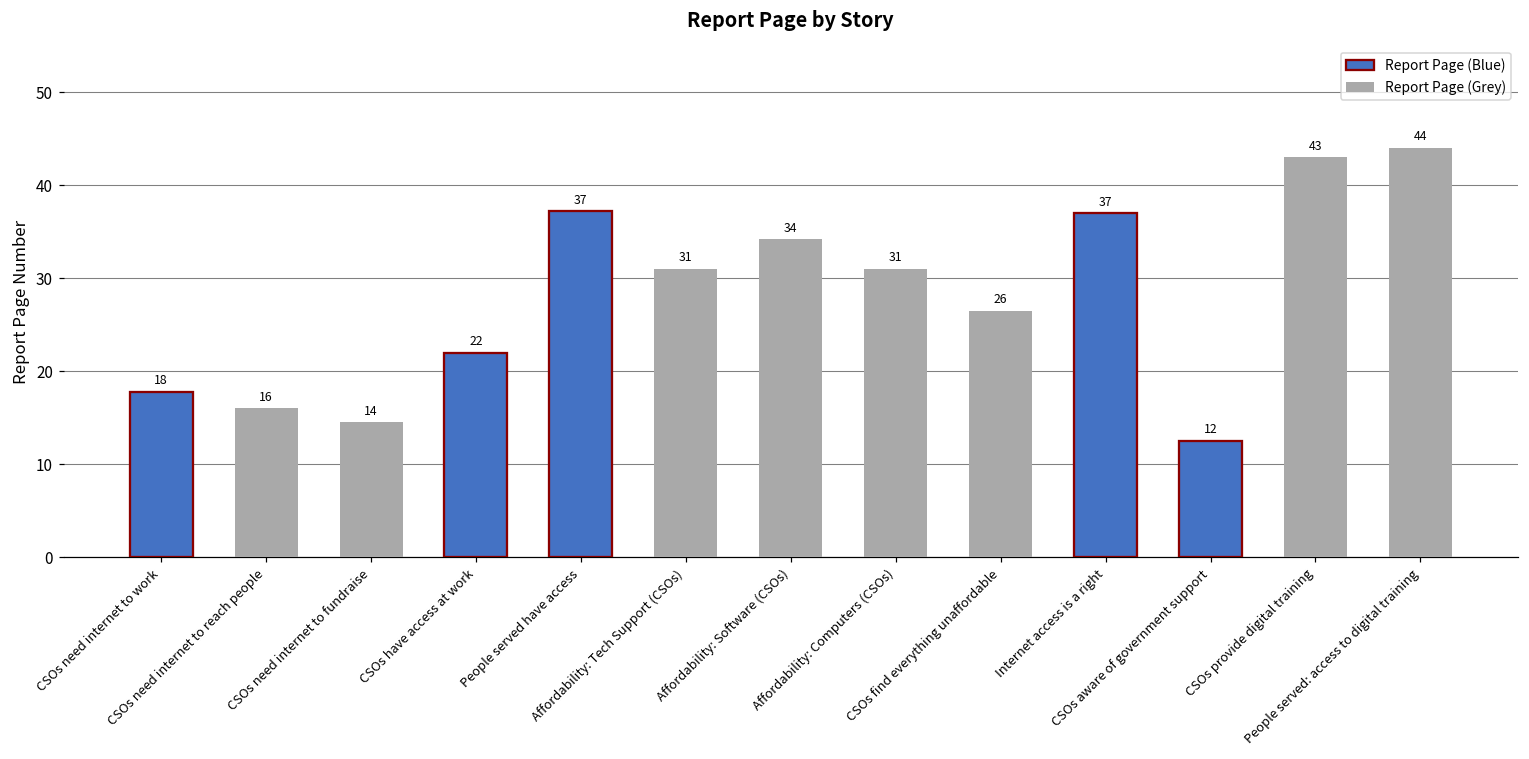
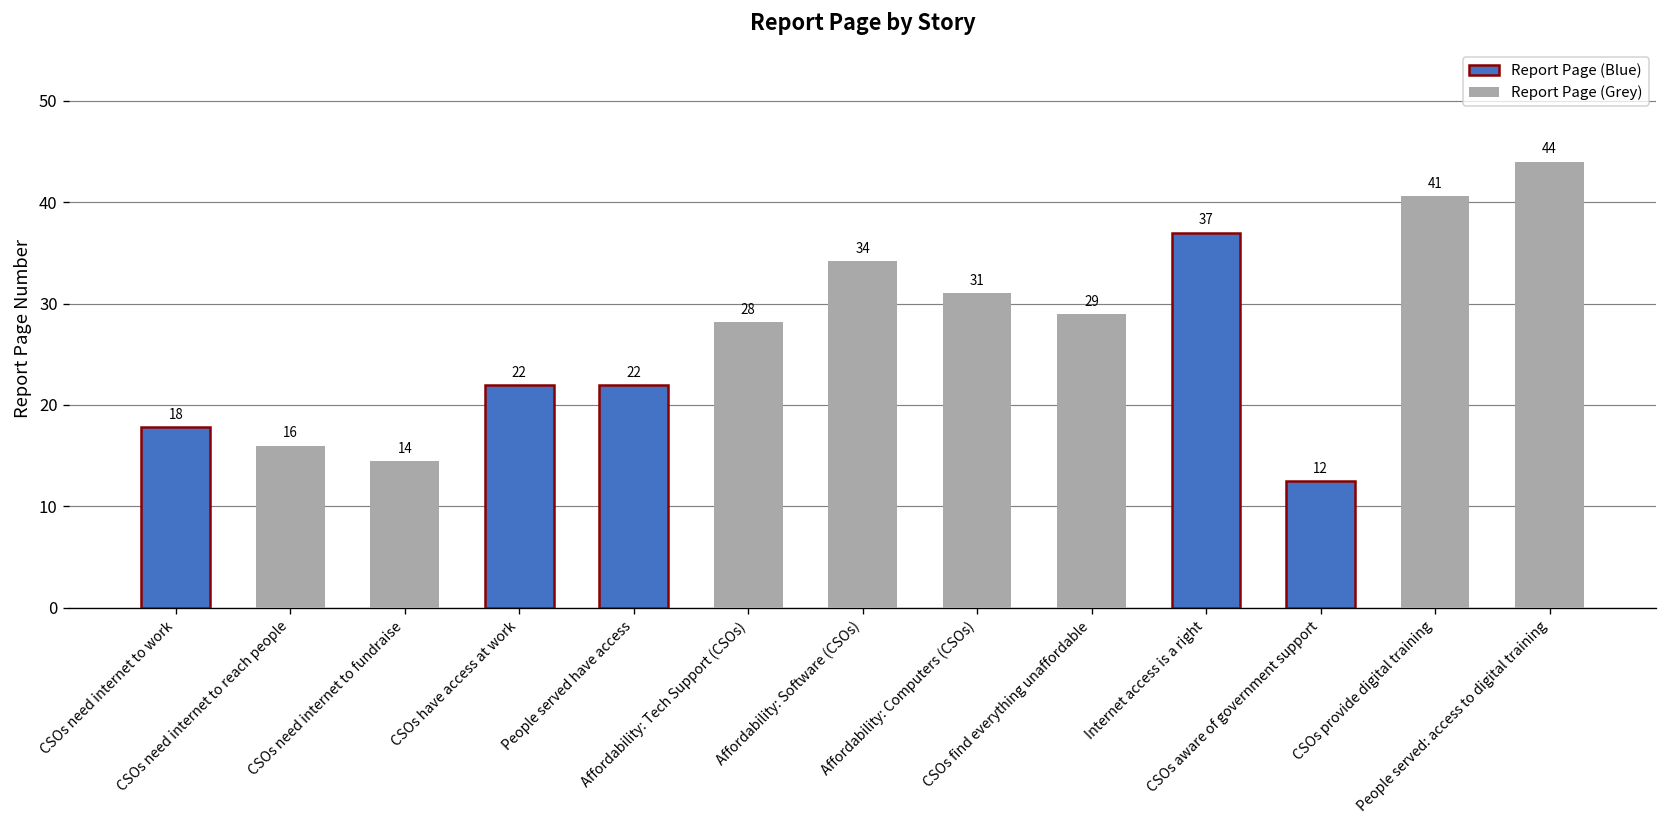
  {
    "CSOs need internet to work": 18,
    "CSOs need internet to reach people": 16,
    "CSOs need internet to fundraise": 14,
    "CSOs have access at work": 22,
-   "People served have access": 37,
-   "Affordability: Tech Support (CSOs)": 31,
+   "People served have access": 22,
+   "Affordability: Tech Support (CSOs)": 28,
    "Affordability: Software (CSOs)": 34,
    "Affordability: Computers (CSOs)": 31,
-   "CSOs find everything unaffordable": 26,
+   "CSOs find everything unaffordable": 29,
    "Internet access is a right": 37,
    "CSOs aware of government support": 12,
-   "CSOs provide digital training": 43,
+   "CSOs provide digital training": 41,
    "People served: access to digital training": 44
  }
